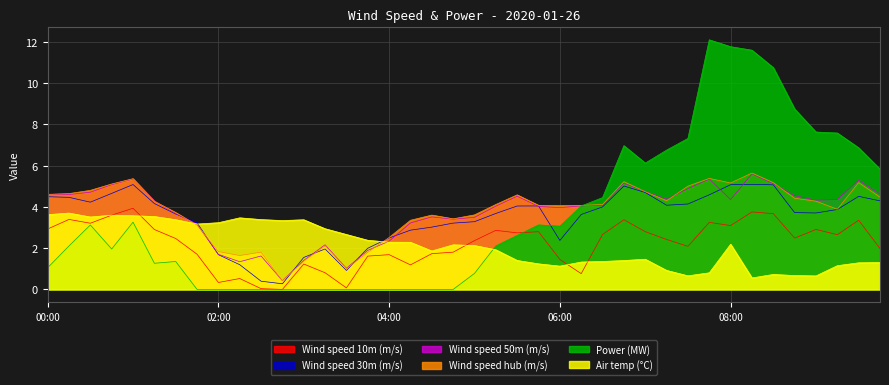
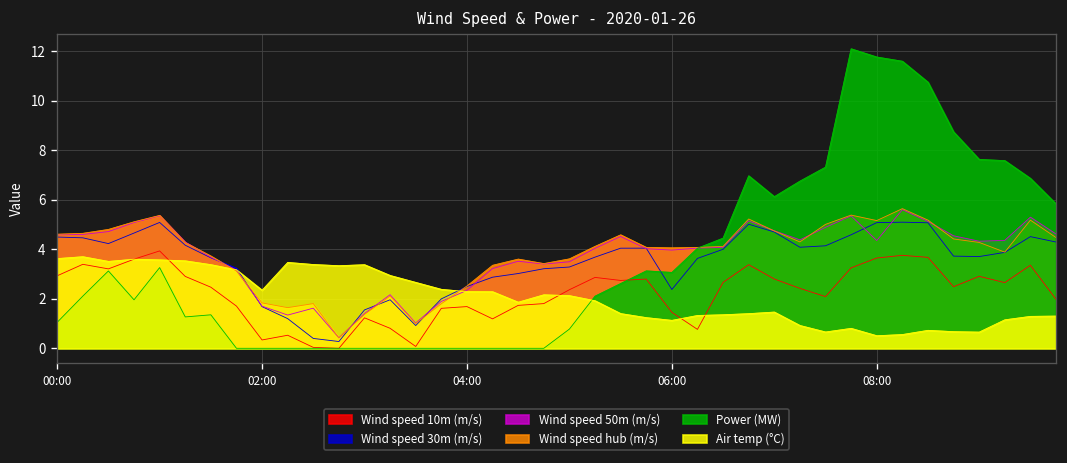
  {
    "Wind speed 10m (m/s)": {
      "00:00": 2.9,
      "02:00": 0.3,
      "04:00": 1.7,
      "06:00": 1.5,
-     "08:00": 3.1
+     "08:00": 3.6
    },
    "Wind speed 30m (m/s)": {
      "06:00": 2.4
    },
    "Wind speed 50m (m/s)": {
      "08:00": 4.4
    },
    "Wind speed hub (m/s)": {
      "02:00": 1.8
    },
    "Power (MW)": {
      "00:00": 1.0,
      "02:00": 0.0,
      "04:00": 0.0,
      "06:00": 3.1,
      "08:00": 11.8
    },
    "Air temp (°C)": {
      "00:00": 3.6,
-     "02:00": 3.2,
+     "02:00": 2.3,
      "06:00": 1.1,
-     "08:00": 2.2
+     "08:00": 0.5
    }
  }
